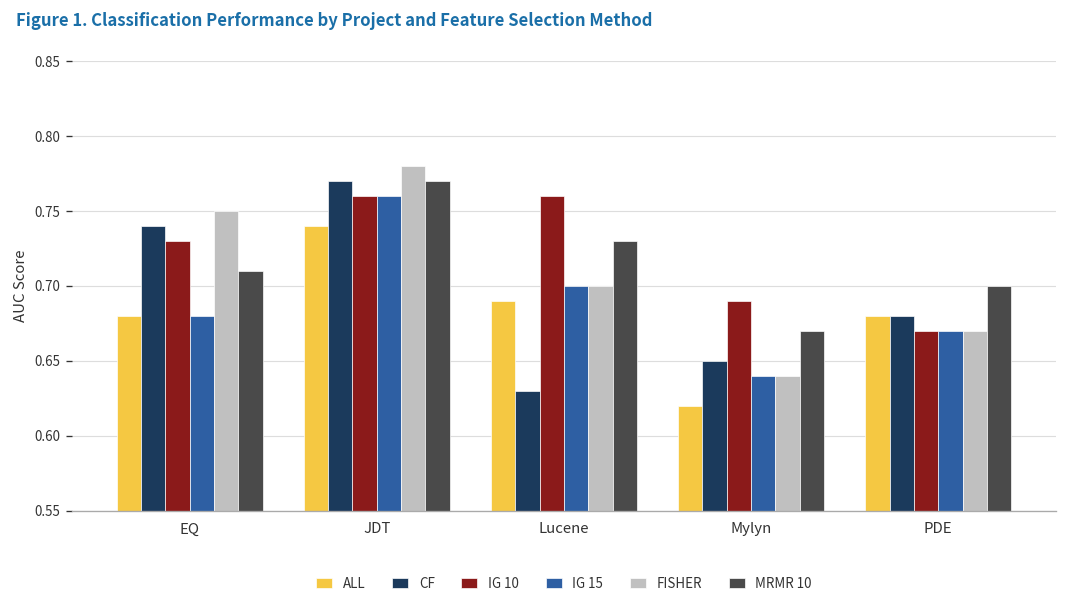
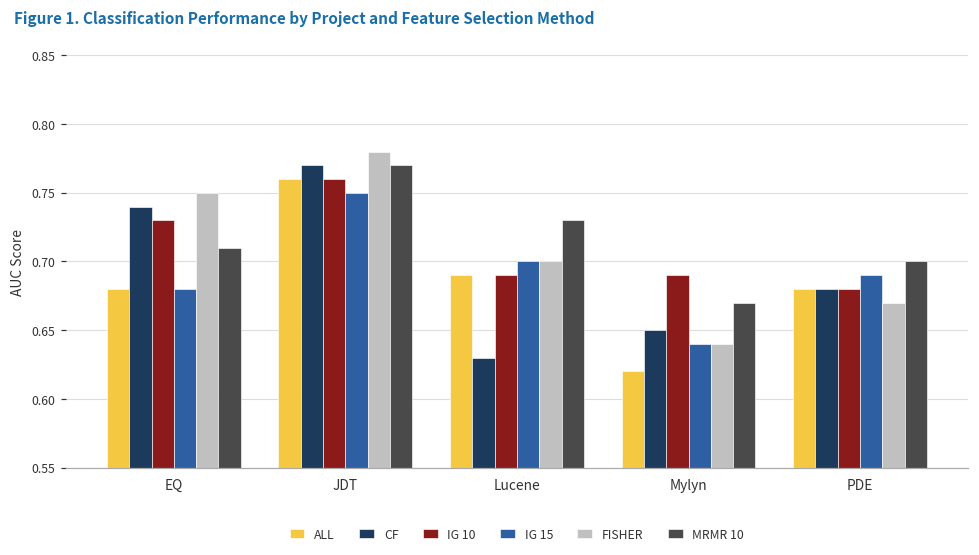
  {
    "ALL": {
      "EQ": 0.68,
-     "JDT": 0.74,
+     "JDT": 0.76,
      "Lucene": 0.69,
      "Mylyn": 0.62,
      "PDE": 0.68
    },
    "IG 10": {
      "EQ": 0.73,
      "JDT": 0.76,
-     "Lucene": 0.76,
+     "Lucene": 0.69,
      "Mylyn": 0.69,
-     "PDE": 0.67
+     "PDE": 0.68
    },
    "IG 15": {
      "EQ": 0.68,
-     "JDT": 0.76,
+     "JDT": 0.75,
      "Lucene": 0.70,
      "Mylyn": 0.64,
-     "PDE": 0.67
+     "PDE": 0.69
    },
    "FISHER": {
      "EQ": 0.75,
      "JDT": 0.78,
      "Lucene": 0.70,
      "Mylyn": 0.64,
      "PDE": 0.67
    }
  }
